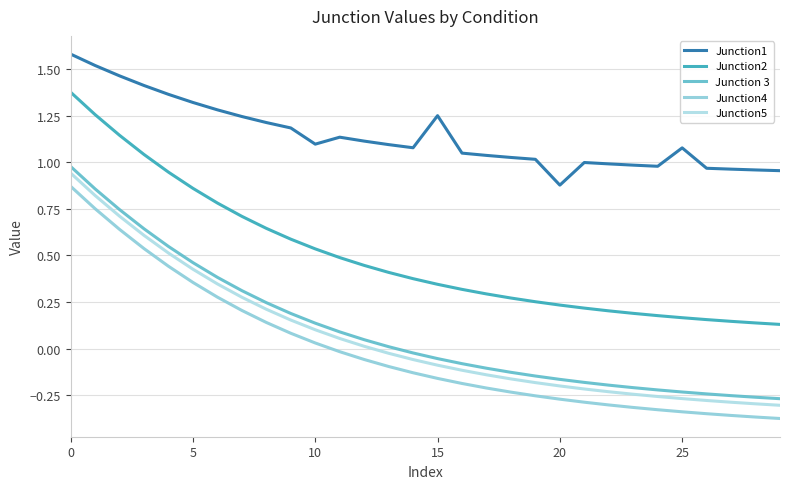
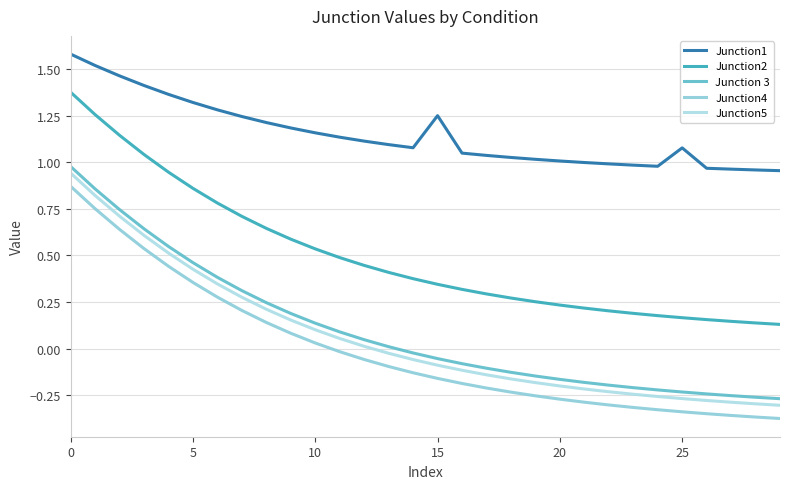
  {
    "Junction1": {
      "0": 1.58,
      "5": 1.32,
-     "10": 1.10,
+     "10": 1.16,
      "15": 1.25,
-     "20": 0.88,
+     "20": 1.01,
      "25": 1.08
    }
  }
